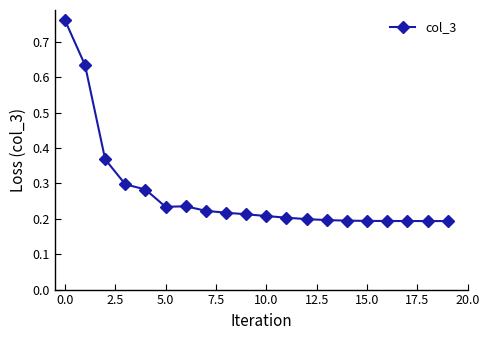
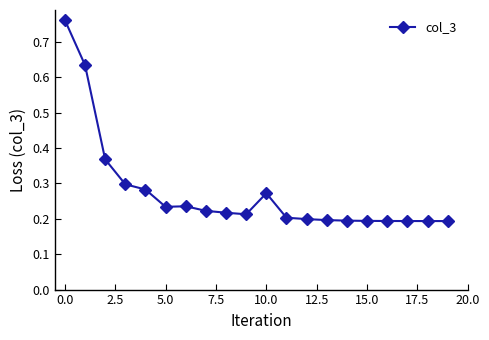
  {
    "0.0": 0.76,
    "5.0": 0.23,
-   "10.0": 0.21,
+   "10.0": 0.27,
    "15.0": 0.19
  }
